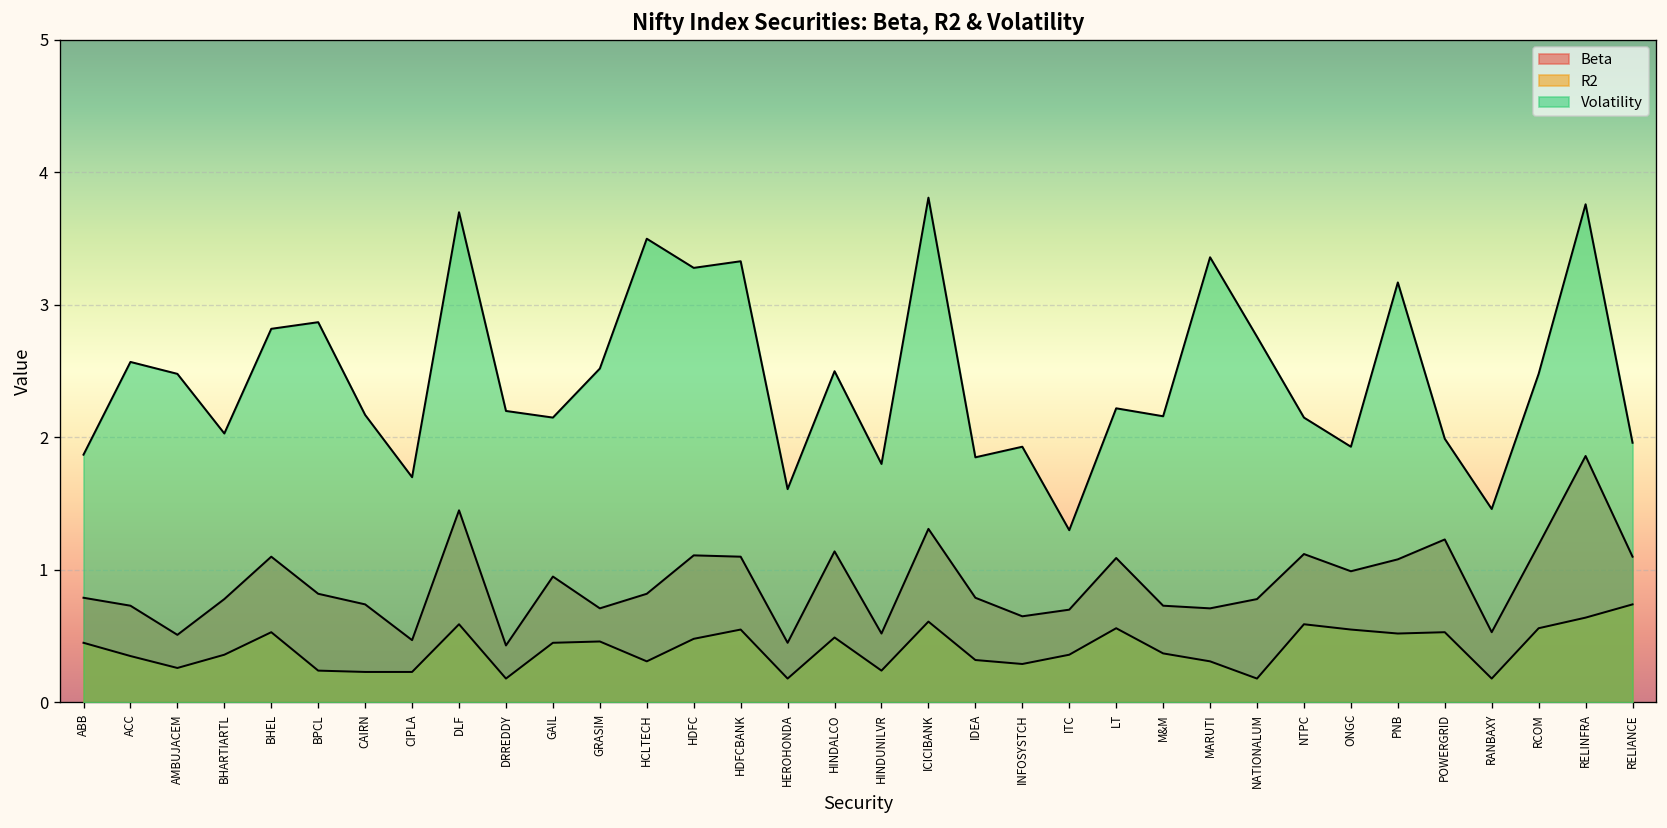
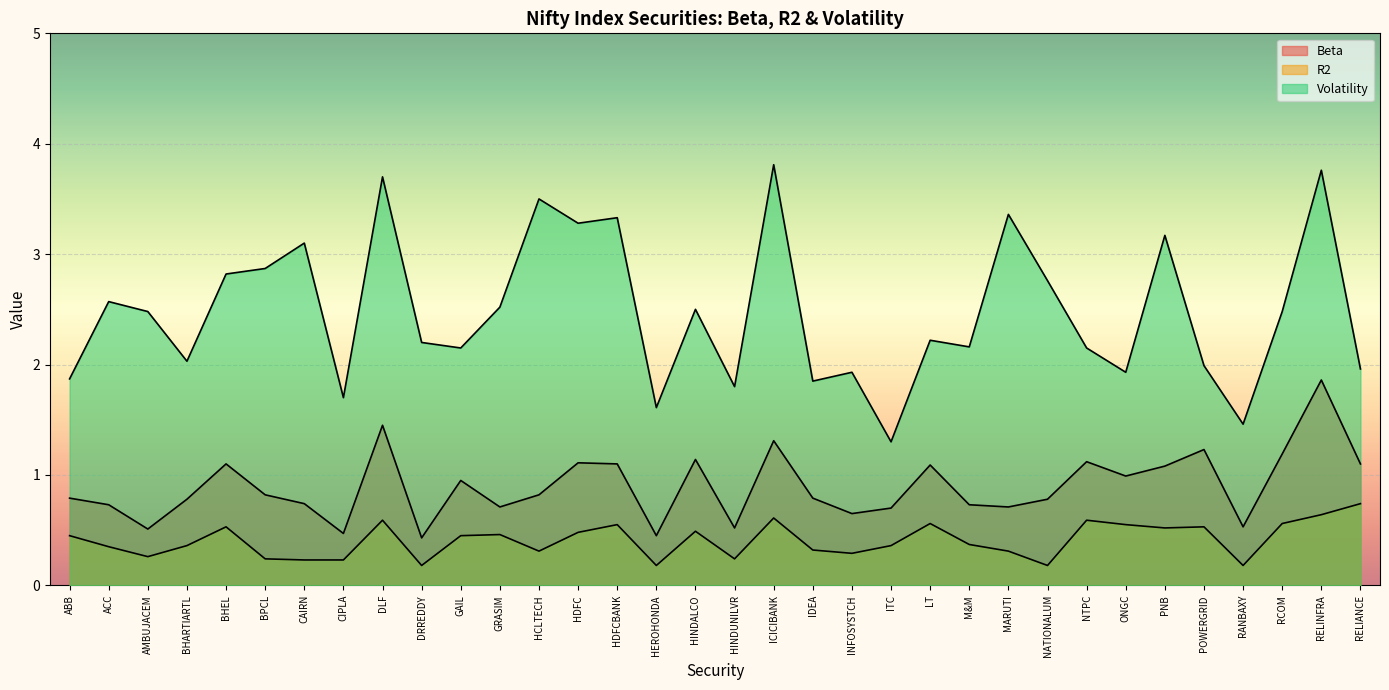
  {
    "Beta": {
      "ABB": 0.79,
      "ACC": 0.73,
      "AMBUJACEM": 0.51,
      "BHARTIARTL": 0.78,
      "BHEL": 1.10,
      "BPCL": 0.82,
      "CAIRN": 0.74,
      "CIPLA": 0.47,
      "DLF": 1.45,
      "DRREDDY": 0.43,
      "GAIL": 0.95,
      "GRASIM": 0.71,
      "HCLTECH": 0.82,
      "HDFC": 1.11,
      "HDFCBANK": 1.10,
      "HEROHONDA": 0.45,
      "HINDALCO": 1.14,
      "HINDUNILVR": 0.52,
      "ICICIBANK": 1.31,
      "IDEA": 0.79,
      "INFOSYSTCH": 0.65,
      "ITC": 0.70,
      "LT": 1.09,
      "M&M": 0.73,
      "MARUTI": 0.71,
      "NATIONALUM": 0.78,
      "NTPC": 1.12,
      "ONGC": 0.99,
      "PNB": 1.08,
      "POWERGRID": 1.23,
      "RANBAXY": 0.53,
      "RCOM": 1.19,
      "RELINFRA": 1.86,
      "RELIANCE": 1.10
    },
    "R2": {
      "ABB": 0.45,
      "ACC": 0.35,
      "AMBUJACEM": 0.26,
      "BHARTIARTL": 0.36,
      "BHEL": 0.53,
      "BPCL": 0.24,
      "CAIRN": 0.23,
      "CIPLA": 0.23,
      "DLF": 0.59,
      "DRREDDY": 0.18,
      "GAIL": 0.45,
      "GRASIM": 0.46,
      "HCLTECH": 0.31,
      "HDFC": 0.48,
      "HDFCBANK": 0.55,
      "HEROHONDA": 0.18,
      "HINDALCO": 0.49,
      "HINDUNILVR": 0.24,
      "ICICIBANK": 0.61,
      "IDEA": 0.32,
      "INFOSYSTCH": 0.29,
      "ITC": 0.36,
      "LT": 0.56,
      "M&M": 0.37,
      "MARUTI": 0.31,
      "NATIONALUM": 0.18,
      "NTPC": 0.59,
      "ONGC": 0.55,
      "PNB": 0.52,
      "POWERGRID": 0.53,
      "RANBAXY": 0.18,
      "RCOM": 0.56,
      "RELINFRA": 0.64,
      "RELIANCE": 0.74
    },
    "Volatility": {
      "ABB": 1.87,
      "ACC": 2.57,
      "AMBUJACEM": 2.48,
      "BHARTIARTL": 2.03,
      "BHEL": 2.82,
      "BPCL": 2.87,
-     "CAIRN": 2.17,
+     "CAIRN": 3.10,
      "CIPLA": 1.70,
      "DLF": 3.70,
      "DRREDDY": 2.20,
      "GAIL": 2.15,
      "GRASIM": 2.52,
      "HCLTECH": 3.50,
      "HDFC": 3.28,
      "HDFCBANK": 3.33,
      "HEROHONDA": 1.61,
      "HINDALCO": 2.50,
      "HINDUNILVR": 1.80,
      "ICICIBANK": 3.81,
      "IDEA": 1.85,
      "INFOSYSTCH": 1.93,
      "ITC": 1.30,
      "LT": 2.22,
      "M&M": 2.16,
      "MARUTI": 3.36,
      "NATIONALUM": 2.76,
      "NTPC": 2.15,
      "ONGC": 1.93,
      "PNB": 3.17,
      "POWERGRID": 1.99,
      "RANBAXY": 1.46,
      "RCOM": 2.48,
      "RELINFRA": 3.76,
      "RELIANCE": 1.96
    }
  }
